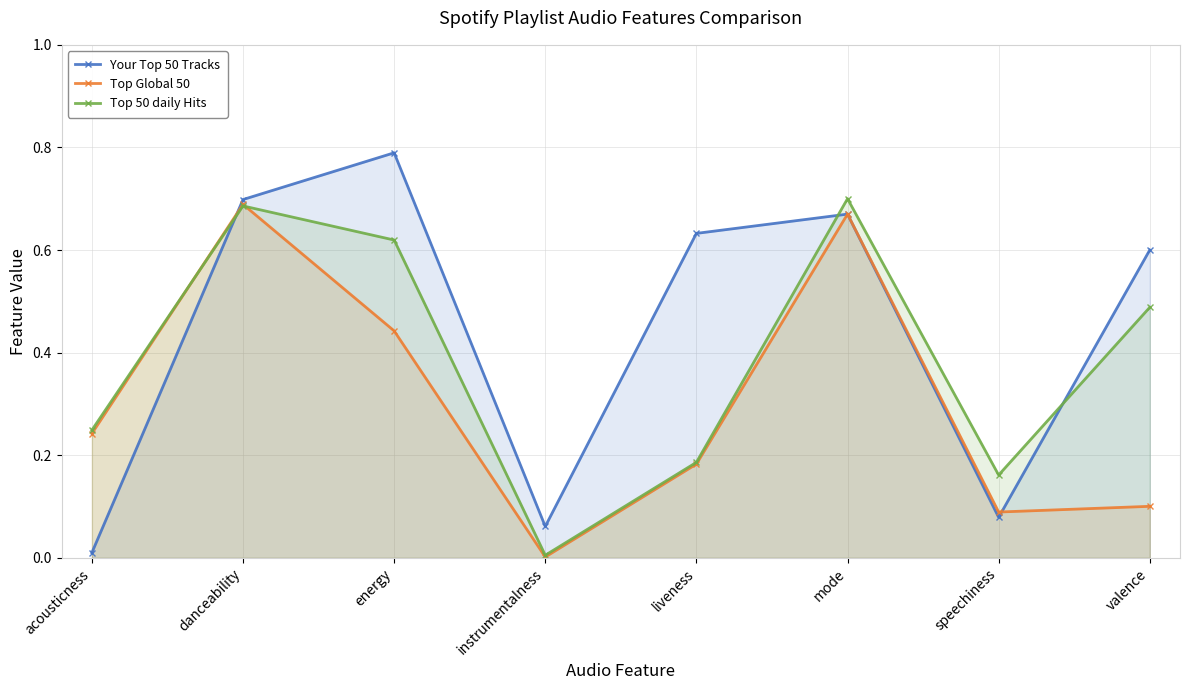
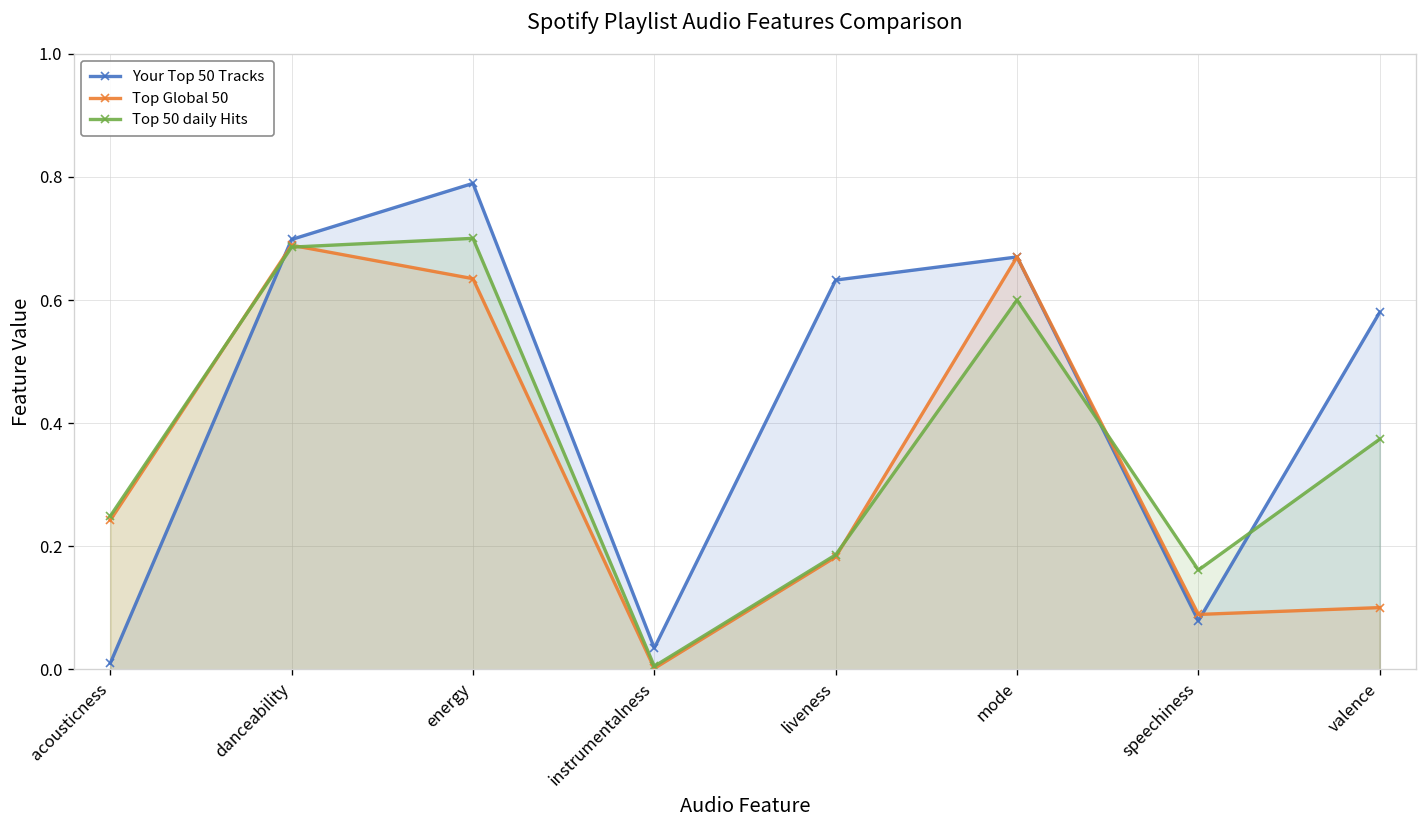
  {
    "Your Top 50 Tracks": {
      "acousticness": 0.01,
      "danceability": 0.70,
      "energy": 0.79,
-     "instrumentalness": 0.06,
+     "instrumentalness": 0.03,
      "liveness": 0.63,
      "speechiness": 0.08,
-     "valence": 0.60
+     "valence": 0.58
    },
    "Top Global 50": {
      "acousticness": 0.24,
-     "energy": 0.44,
+     "energy": 0.63,
      "speechiness": 0.09,
      "valence": 0.10
    },
    "Top 50 daily Hits": {
      "acousticness": 0.25,
-     "energy": 0.62,
-     "mode": 0.7,
+     "energy": 0.70,
+     "mode": 0.6,
      "speechiness": 0.16,
-     "valence": 0.49
+     "valence": 0.37
    }
  }
